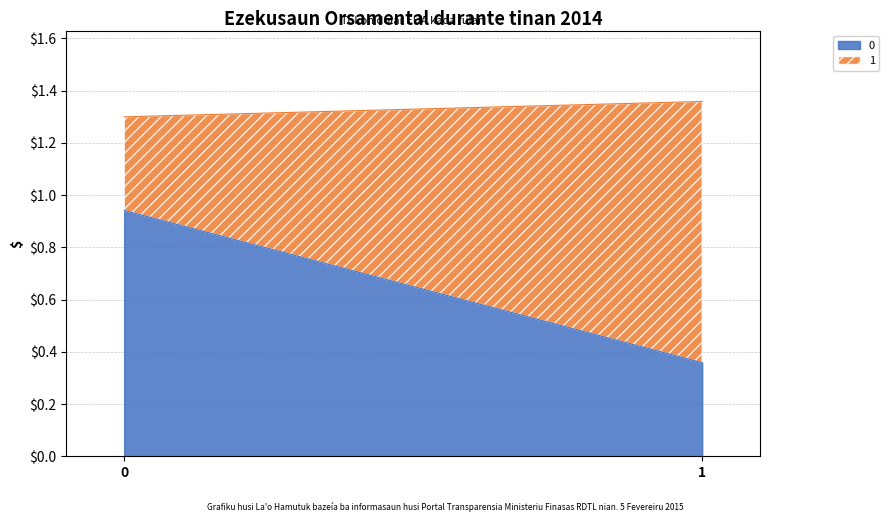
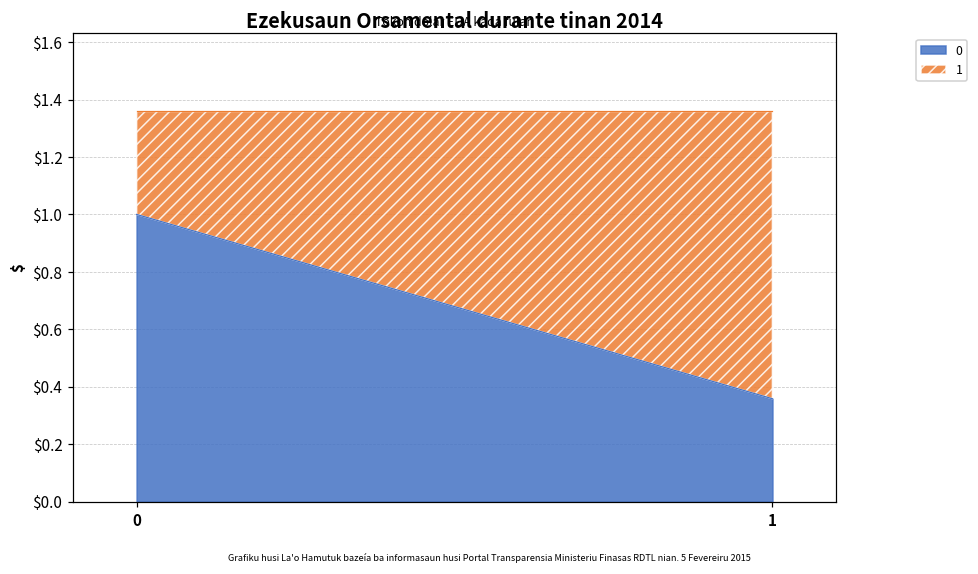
  {
    "0": {
-     "0": "$0.94",
+     "0": "$1.00",
      "1": "$0.36"
    },
    "1": {
      "0": "$0.36",
      "1": "$1.00"
    }
  }
